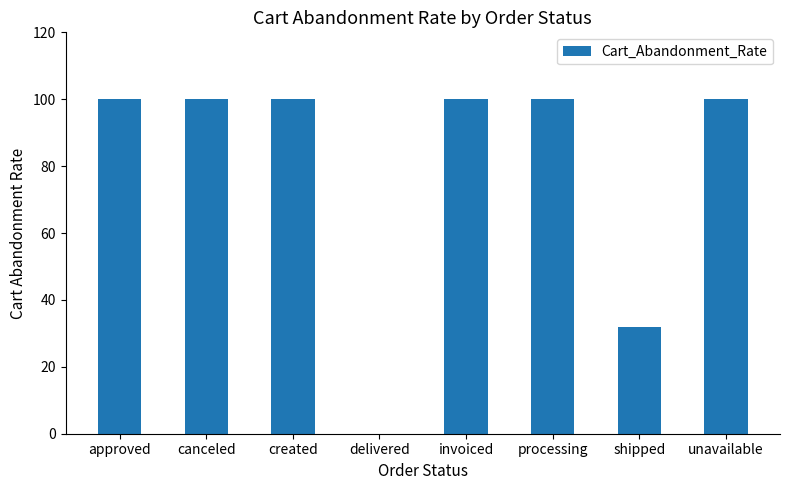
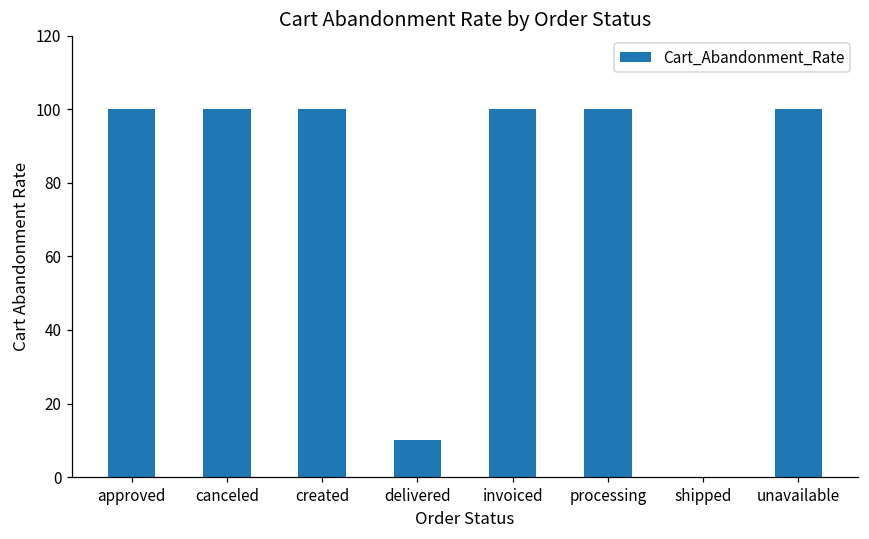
  {
    "approved": 100,
    "canceled": 100,
    "created": 100,
-   "delivered": 0,
+   "delivered": 10,
    "invoiced": 100,
    "processing": 100,
-   "shipped": 32,
+   "shipped": 0,
    "unavailable": 100
  }
